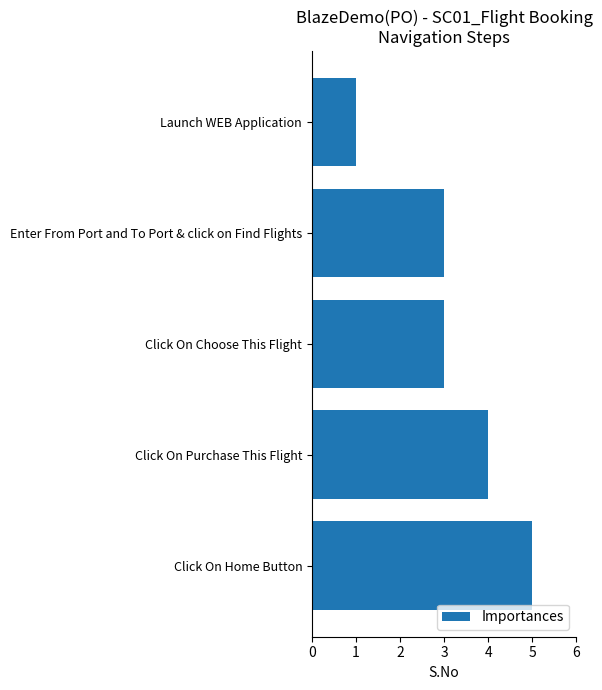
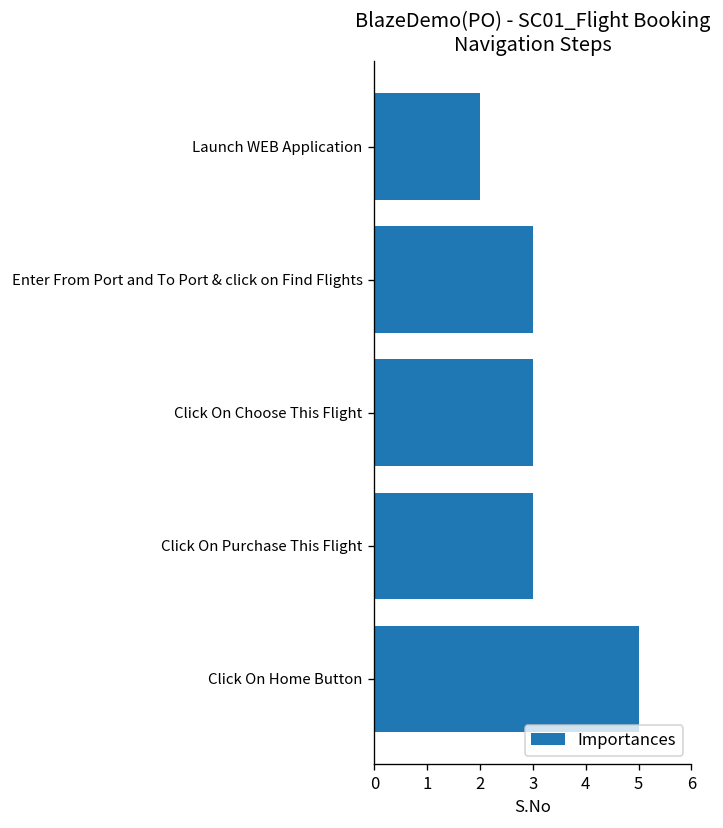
  {
-   "Launch WEB Application": 1,
+   "Launch WEB Application": 2,
    "Enter From Port and To Port & click on Find Flights": 3,
    "Click On Choose This Flight": 3,
-   "Click On Purchase This Flight": 4,
+   "Click On Purchase This Flight": 3,
    "Click On Home Button": 5
  }
